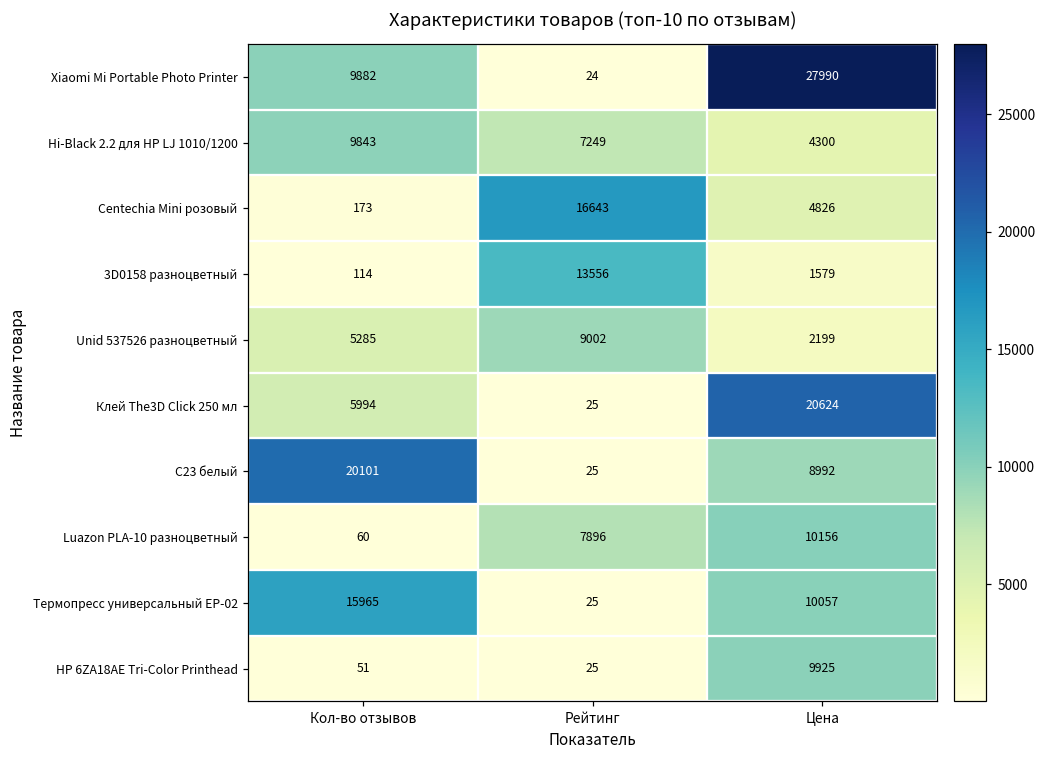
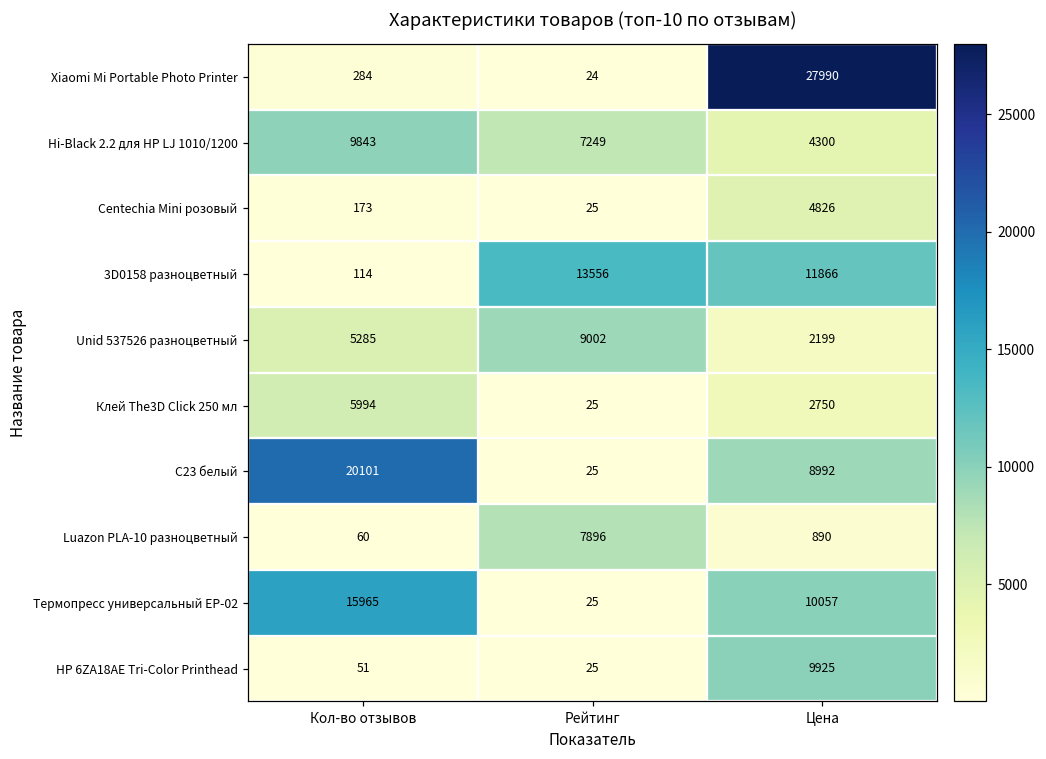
  {
    "Xiaomi Mi Portable Photo Printer": {
-     "Кол-во отзывов": 9882,
+     "Кол-во отзывов": 284,
      "Рейтинг": 24,
      "Цена": 27990
    },
    "Hi-Black 2.2 для HP LJ 1010/1200": {
      "Кол-во отзывов": 9843,
      "Рейтинг": 7249,
      "Цена": 4300
    },
    "Centechia Mini розовый": {
      "Кол-во отзывов": 173,
-     "Рейтинг": 16643,
+     "Рейтинг": 25,
      "Цена": 4826
    },
    "3D0158 разноцветный": {
      "Кол-во отзывов": 114,
      "Рейтинг": 13556,
-     "Цена": 1579
+     "Цена": 11866
    },
    "Unid 537526 разноцветный": {
      "Кол-во отзывов": 5285,
      "Рейтинг": 9002,
      "Цена": 2199
    },
    "Клей The3D Click 250 мл": {
      "Кол-во отзывов": 5994,
      "Рейтинг": 25,
-     "Цена": 20624
+     "Цена": 2750
    },
    "C23 белый": {
      "Кол-во отзывов": 20101,
      "Рейтинг": 25,
      "Цена": 8992
    },
    "Luazon PLA-10 разноцветный": {
      "Кол-во отзывов": 60,
      "Рейтинг": 7896,
-     "Цена": 10156
+     "Цена": 890
    },
    "Термопресс универсальный EP-02": {
      "Кол-во отзывов": 15965,
      "Рейтинг": 25,
      "Цена": 10057
    },
    "HP 6ZA18AE Tri-Color Printhead": {
      "Кол-во отзывов": 51,
      "Рейтинг": 25,
      "Цена": 9925
    }
  }
